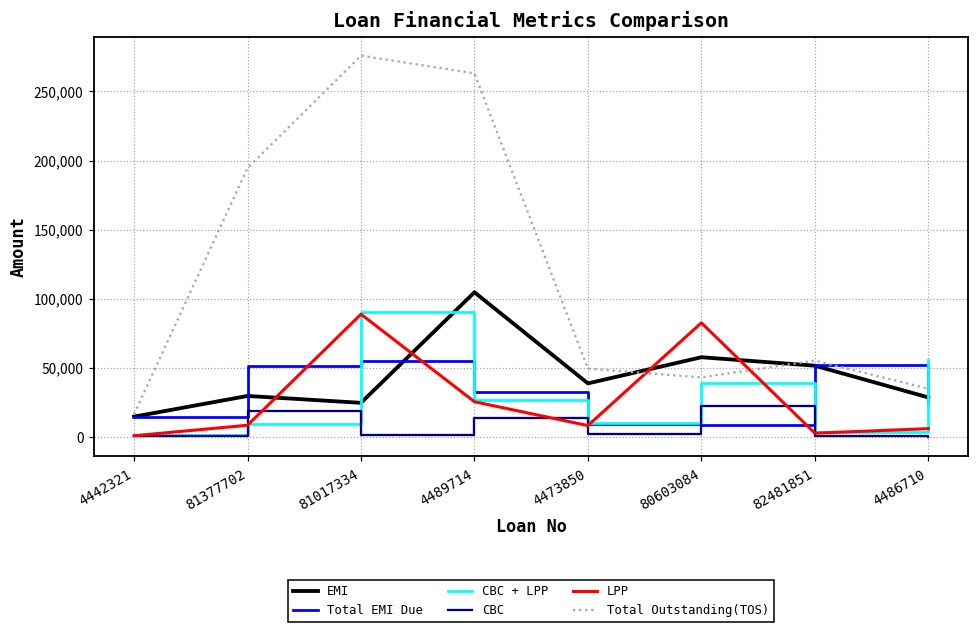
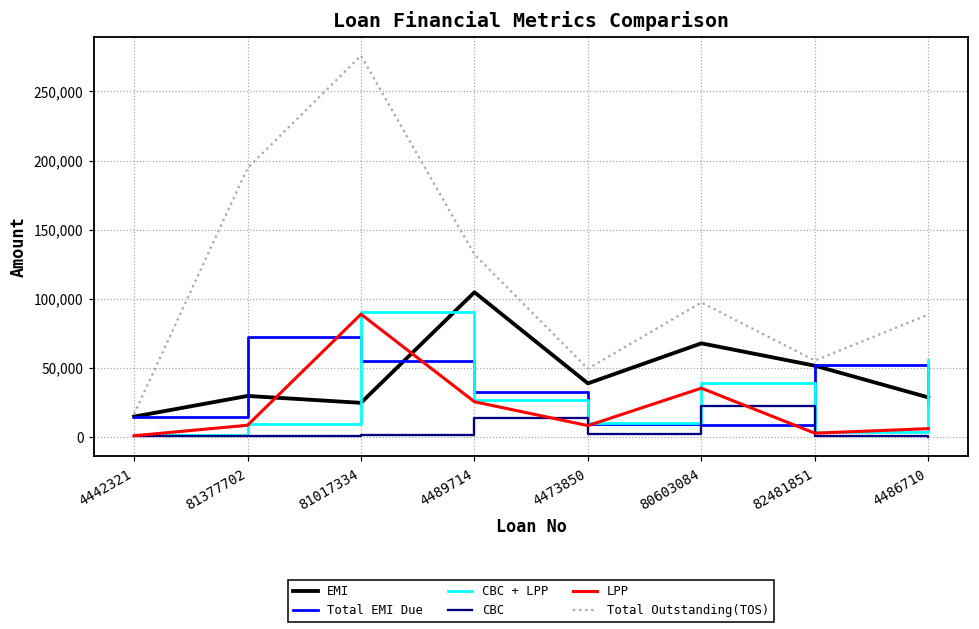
  {
    "EMI": {
      "81377702": "30,000",
      "81017334": "25,000",
      "4489714": "105,000",
      "4473850": "39,000",
-     "80603084": "58,000",
+     "80603084": "68,000",
      "4486710": "29,000"
    },
    "Total EMI Due": {
-     "81377702": "52,000",
+     "81377702": "72,000",
      "81017334": "55,000",
      "4489714": "33,000",
      "80603084": "9,000",
      "4486710": "24,000"
    },
    "CBC + LPP": {
      "80603084": "40,000",
      "4486710": "56,000"
    },
    "CBC": {
-     "81377702": "19,000",
+     "81377702": "1,000",
      "81017334": "2,000",
      "4489714": "14,000",
      "4473850": "2,000",
      "80603084": "23,000",
      "82481851": "1,000",
      "4486710": "0"
    },
    "LPP": {
-     "80603084": "83,000",
+     "80603084": "36,000",
      "4486710": "6,000"
    },
    "Total Outstanding(TOS)": {
      "81377702": "195,000",
      "81017334": "276,000",
-     "4489714": "263,000",
+     "4489714": "132,000",
      "4473850": "50,000",
-     "80603084": "43,000",
+     "80603084": "97,000",
      "82481851": "55,000",
-     "4486710": "35,000"
+     "4486710": "89,000"
    }
  }
